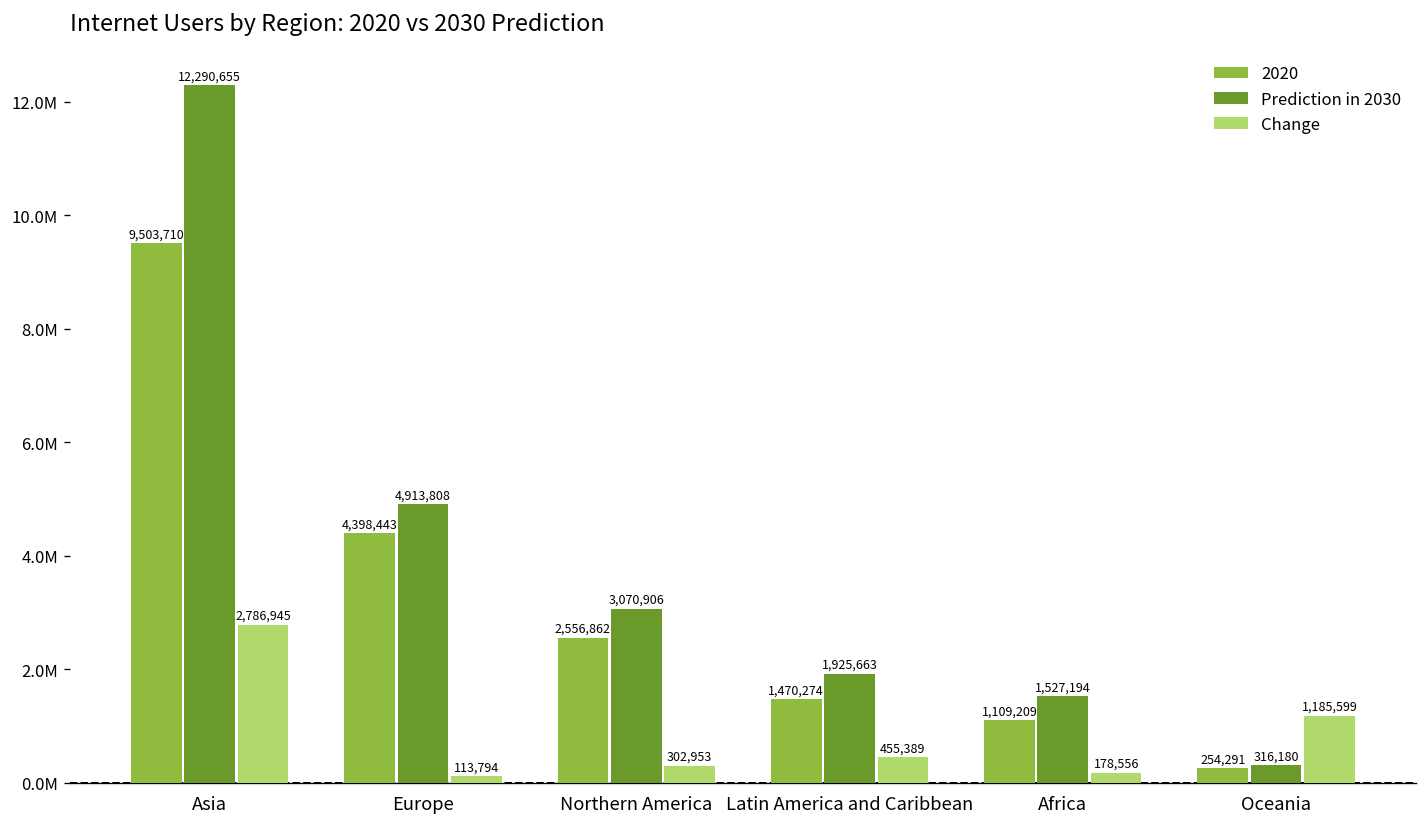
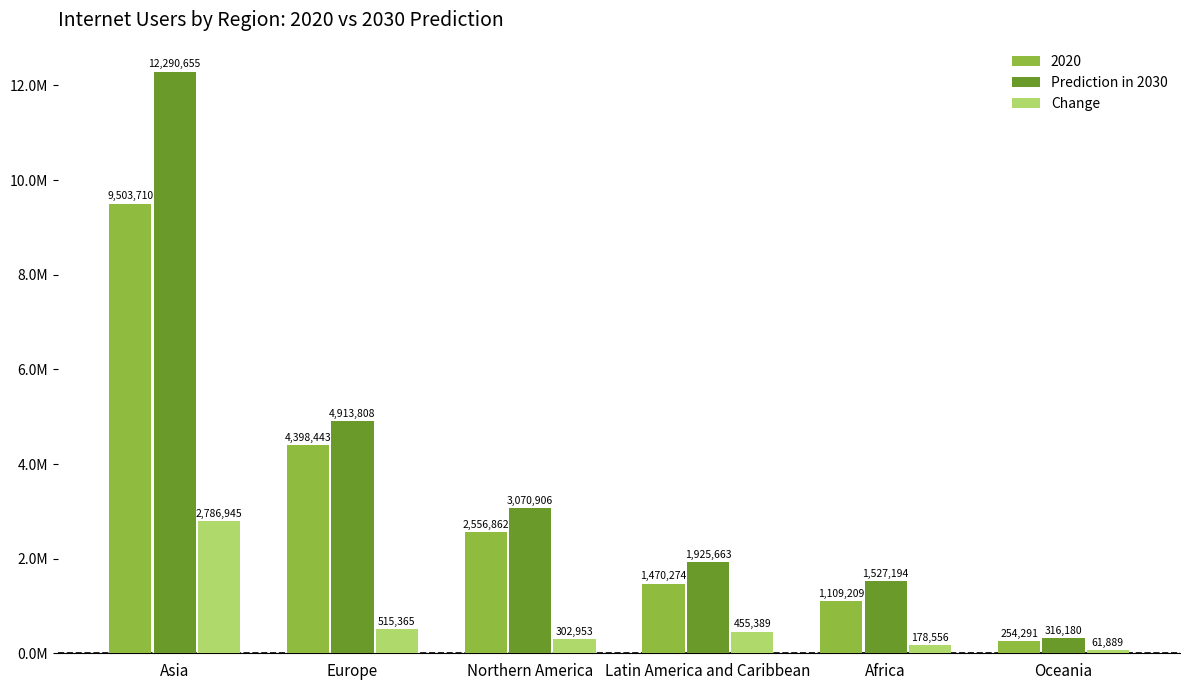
  {
    "Change": {
      "Asia": "2,786,945",
-     "Europe": "113,794",
+     "Europe": "515,365",
      "Northern America": "302,953",
      "Latin America and Caribbean": "455,389",
      "Africa": "178,556",
-     "Oceania": "1,185,599"
+     "Oceania": "61,889"
    }
  }
